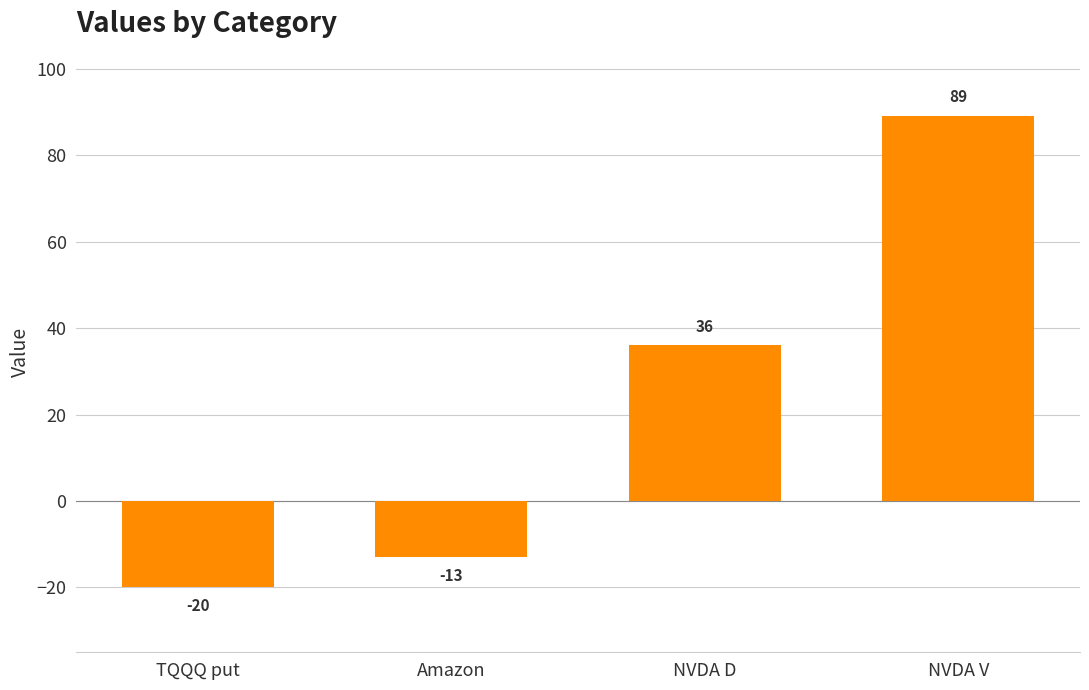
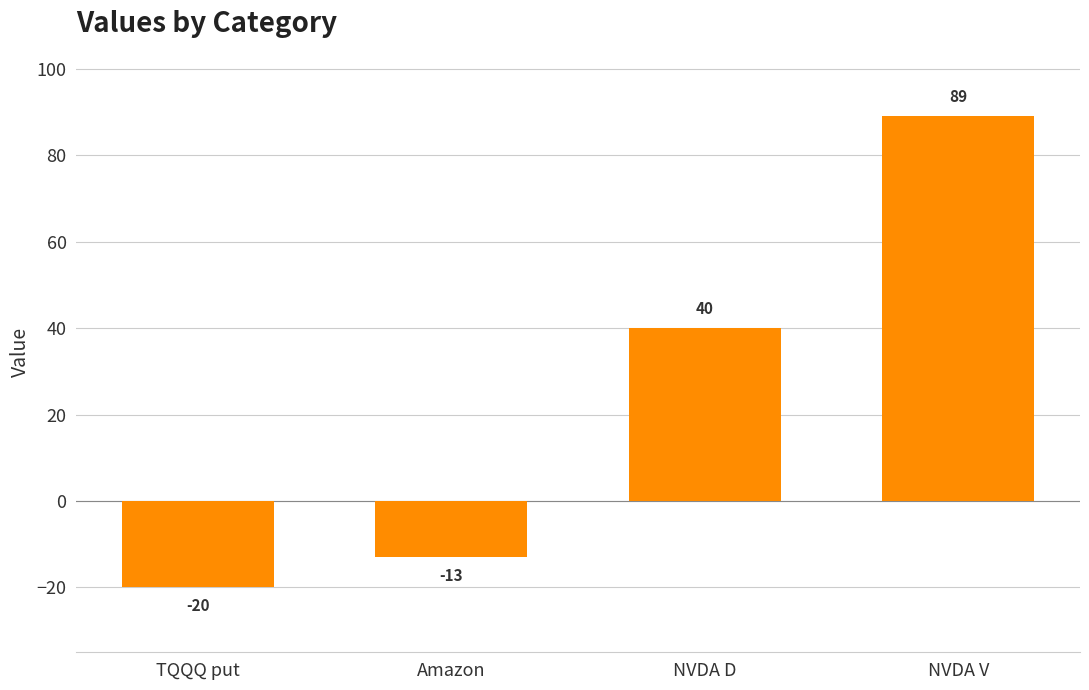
  {
    "TQQQ put": -20,
    "Amazon": -13,
-   "NVDA D": 36,
+   "NVDA D": 40,
    "NVDA V": 89
  }
